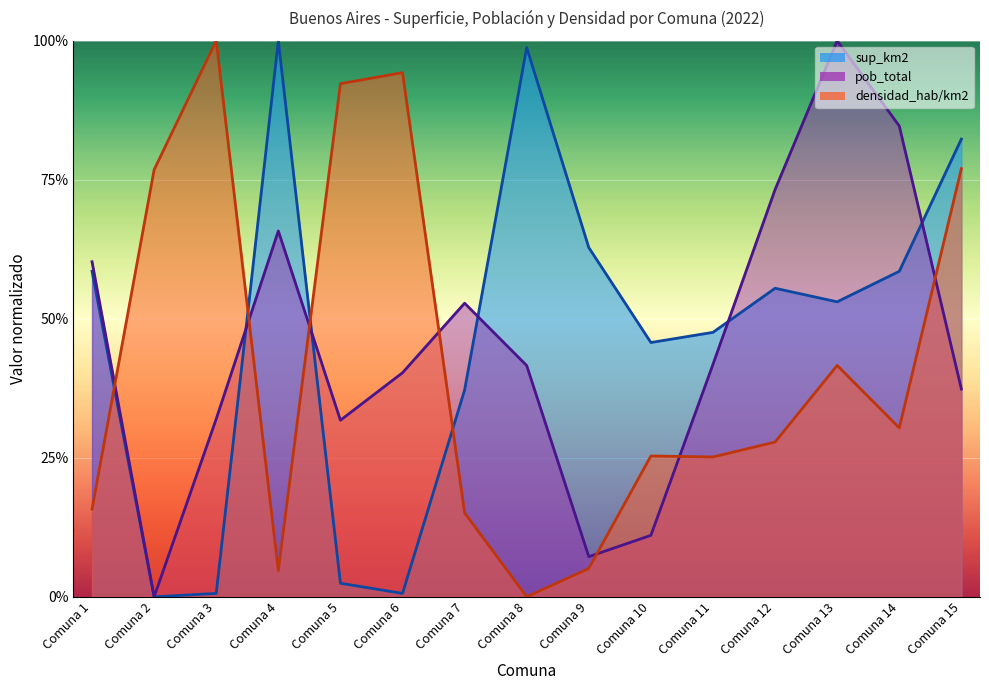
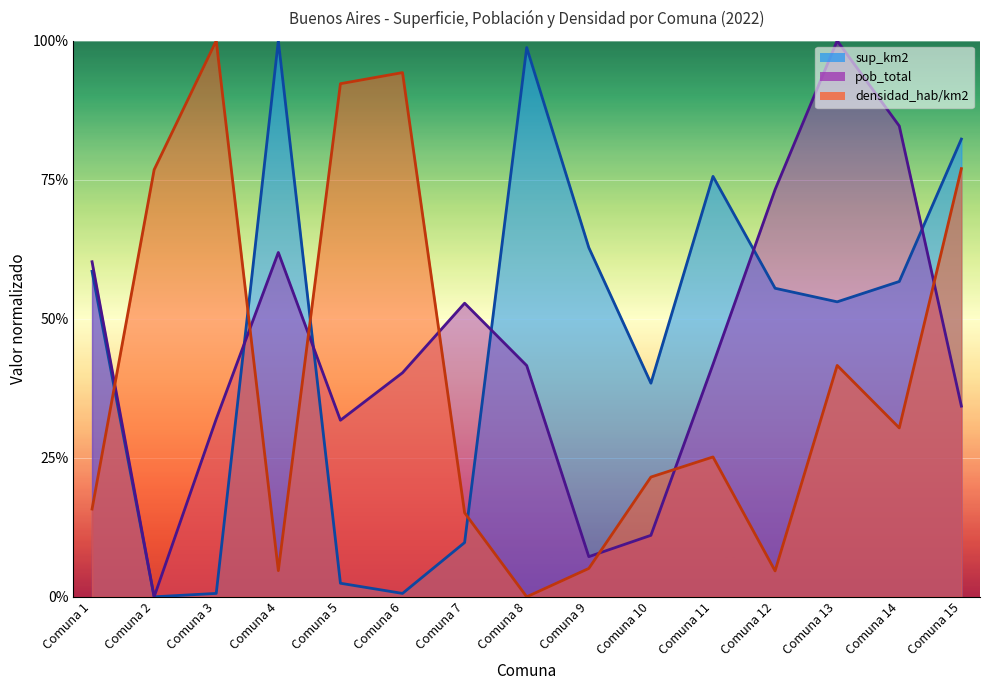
  {
    "sup_km2": {
      "Comuna 1": "59%",
      "Comuna 3": "1%",
      "Comuna 4": "100%",
      "Comuna 5": "2%",
      "Comuna 6": "1%",
-     "Comuna 7": "37%",
+     "Comuna 7": "10%",
      "Comuna 8": "99%",
      "Comuna 9": "63%",
-     "Comuna 10": "46%",
-     "Comuna 11": "48%",
+     "Comuna 10": "38%",
+     "Comuna 11": "76%",
      "Comuna 12": "55%",
      "Comuna 13": "53%",
-     "Comuna 14": "59%",
+     "Comuna 14": "57%",
      "Comuna 15": "82%"
    },
    "pob_total": {
      "Comuna 1": "60%",
      "Comuna 3": "32%",
-     "Comuna 4": "66%",
+     "Comuna 4": "62%",
      "Comuna 5": "32%",
      "Comuna 6": "40%",
      "Comuna 7": "53%",
      "Comuna 8": "42%",
      "Comuna 9": "7%",
      "Comuna 10": "11%",
      "Comuna 11": "42%",
      "Comuna 12": "73%",
      "Comuna 13": "100%",
      "Comuna 14": "85%",
-     "Comuna 15": "37%"
+     "Comuna 15": "34%"
    },
    "densidad_hab/km2": {
      "Comuna 1": "16%",
      "Comuna 2": "77%",
      "Comuna 3": "100%",
      "Comuna 4": "5%",
      "Comuna 5": "92%",
      "Comuna 6": "94%",
      "Comuna 7": "15%",
      "Comuna 8": "0%",
      "Comuna 9": "5%",
-     "Comuna 10": "25%",
+     "Comuna 10": "22%",
      "Comuna 11": "25%",
-     "Comuna 12": "28%",
+     "Comuna 12": "5%",
      "Comuna 13": "42%",
      "Comuna 14": "30%",
      "Comuna 15": "77%"
    }
  }
